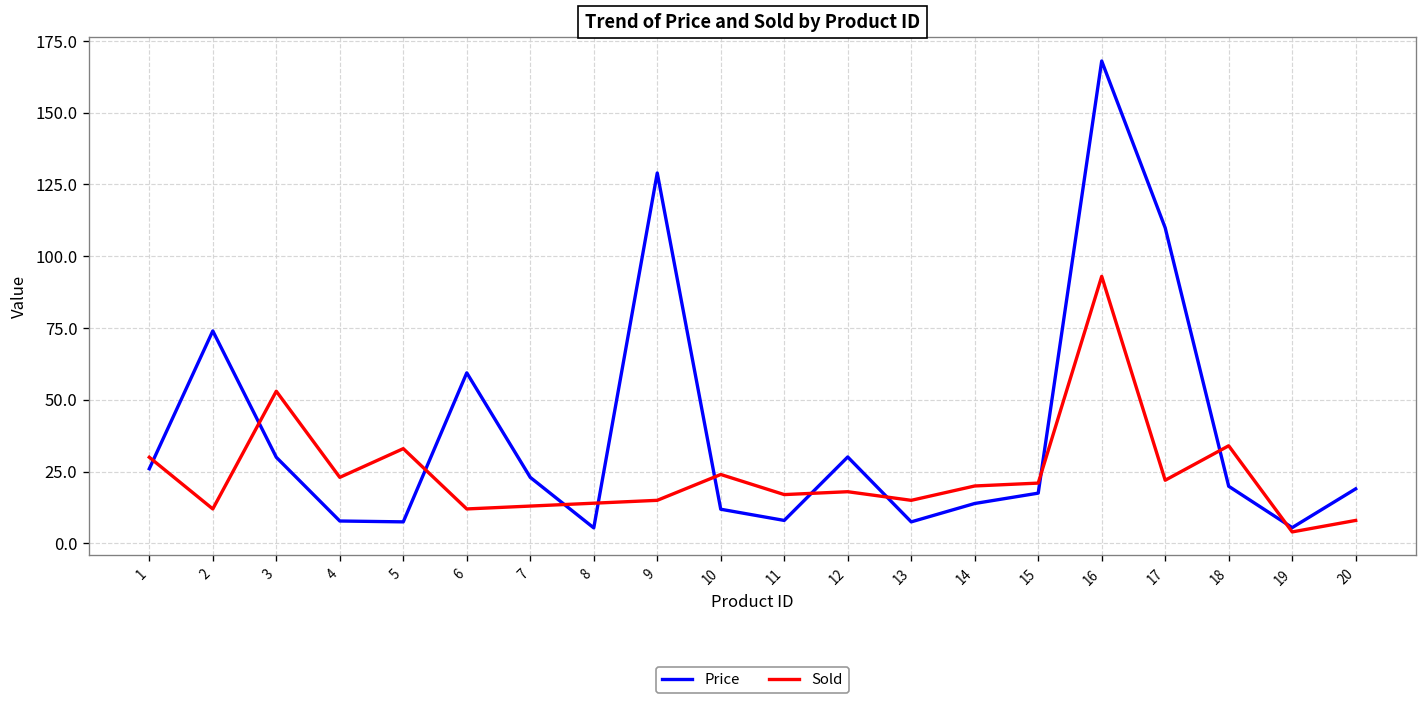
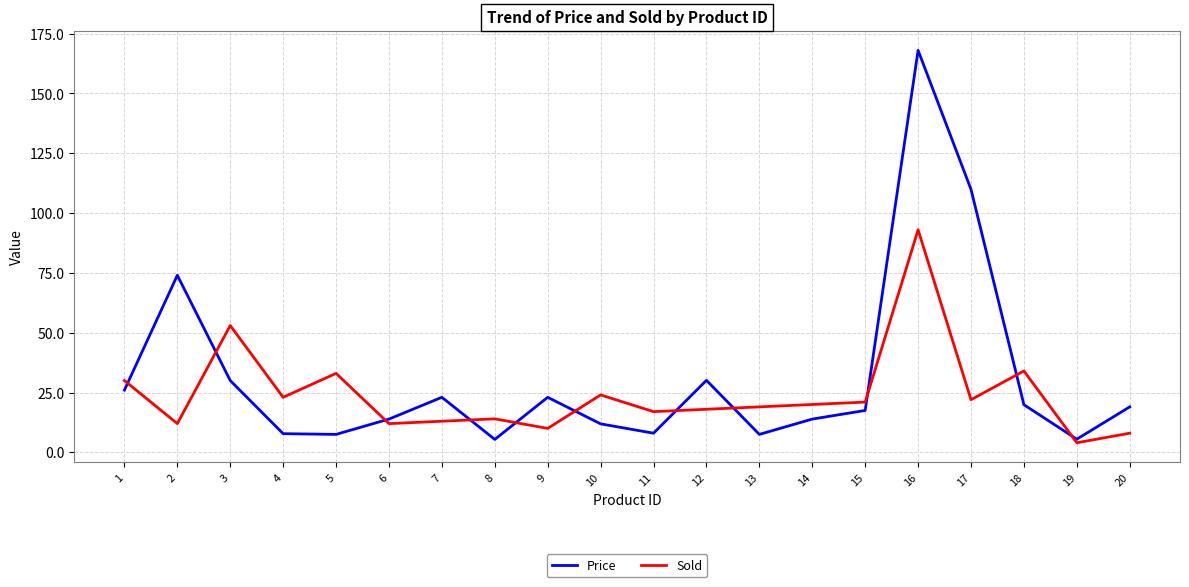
  {
    "Price": {
      "1": 26,
      "2": 74,
      "3": 30,
      "4": 8,
      "5": 8,
-     "6": 59,
+     "6": 14,
      "7": 23,
      "8": 5,
-     "9": 129,
+     "9": 23,
      "10": 12,
      "11": 8,
      "12": 30,
      "13": 8,
      "14": 14,
      "15": 18,
      "16": 168,
      "17": 110,
      "18": 20,
      "19": 6,
      "20": 19
    },
    "Sold": {
      "1": 30,
      "2": 12,
      "3": 53,
      "4": 23,
      "5": 33,
      "6": 12,
      "7": 13,
      "8": 14,
-     "9": 15,
+     "9": 10,
      "10": 24,
      "11": 17,
      "12": 18,
-     "13": 15,
+     "13": 19,
      "14": 20,
      "15": 21,
      "16": 93,
      "17": 22,
      "18": 34,
      "19": 4,
      "20": 8
    }
  }
